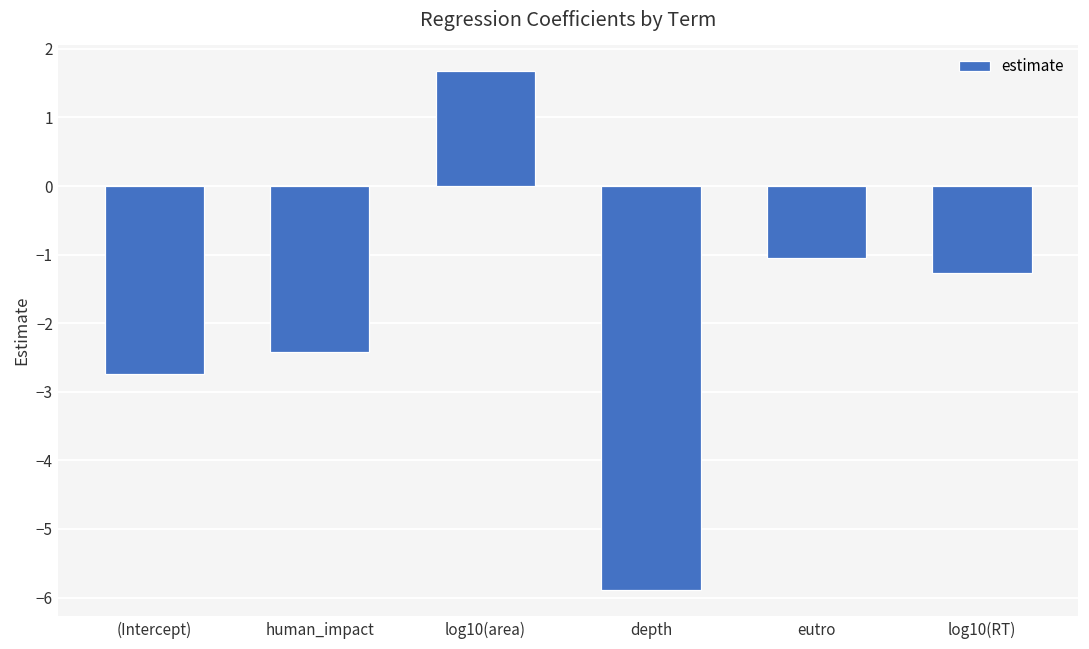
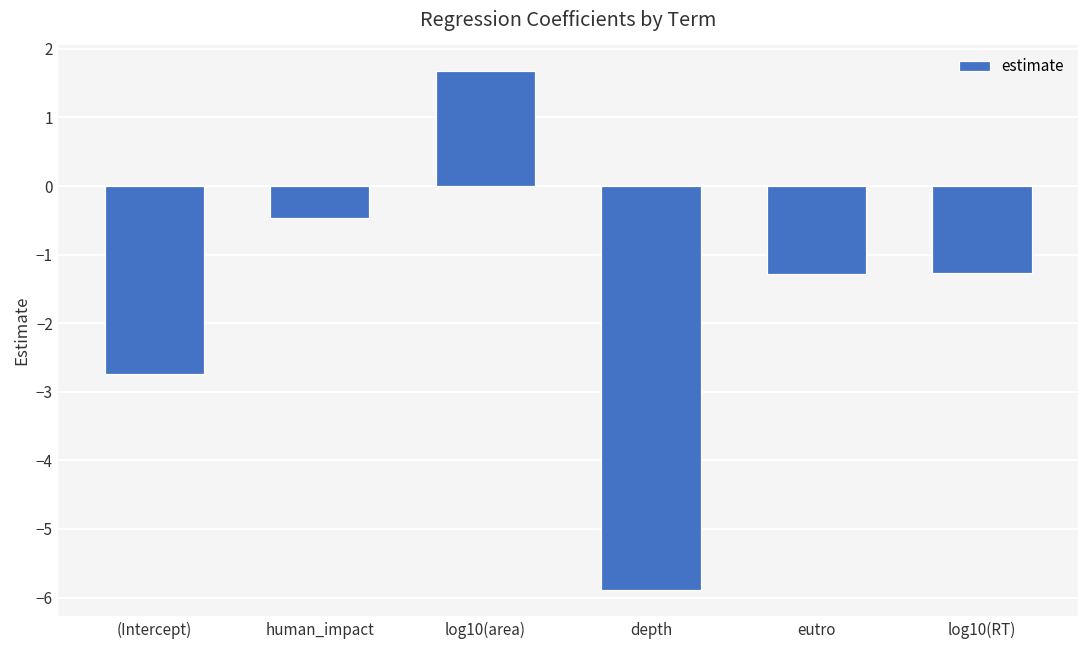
  {
    "(Intercept)": -2.7,
-   "human_impact": -2.4,
+   "human_impact": -0.5,
    "log10(area)": 1.7,
    "depth": -5.9,
-   "eutro": -1.1,
+   "eutro": -1.3,
    "log10(RT)": -1.3
  }
